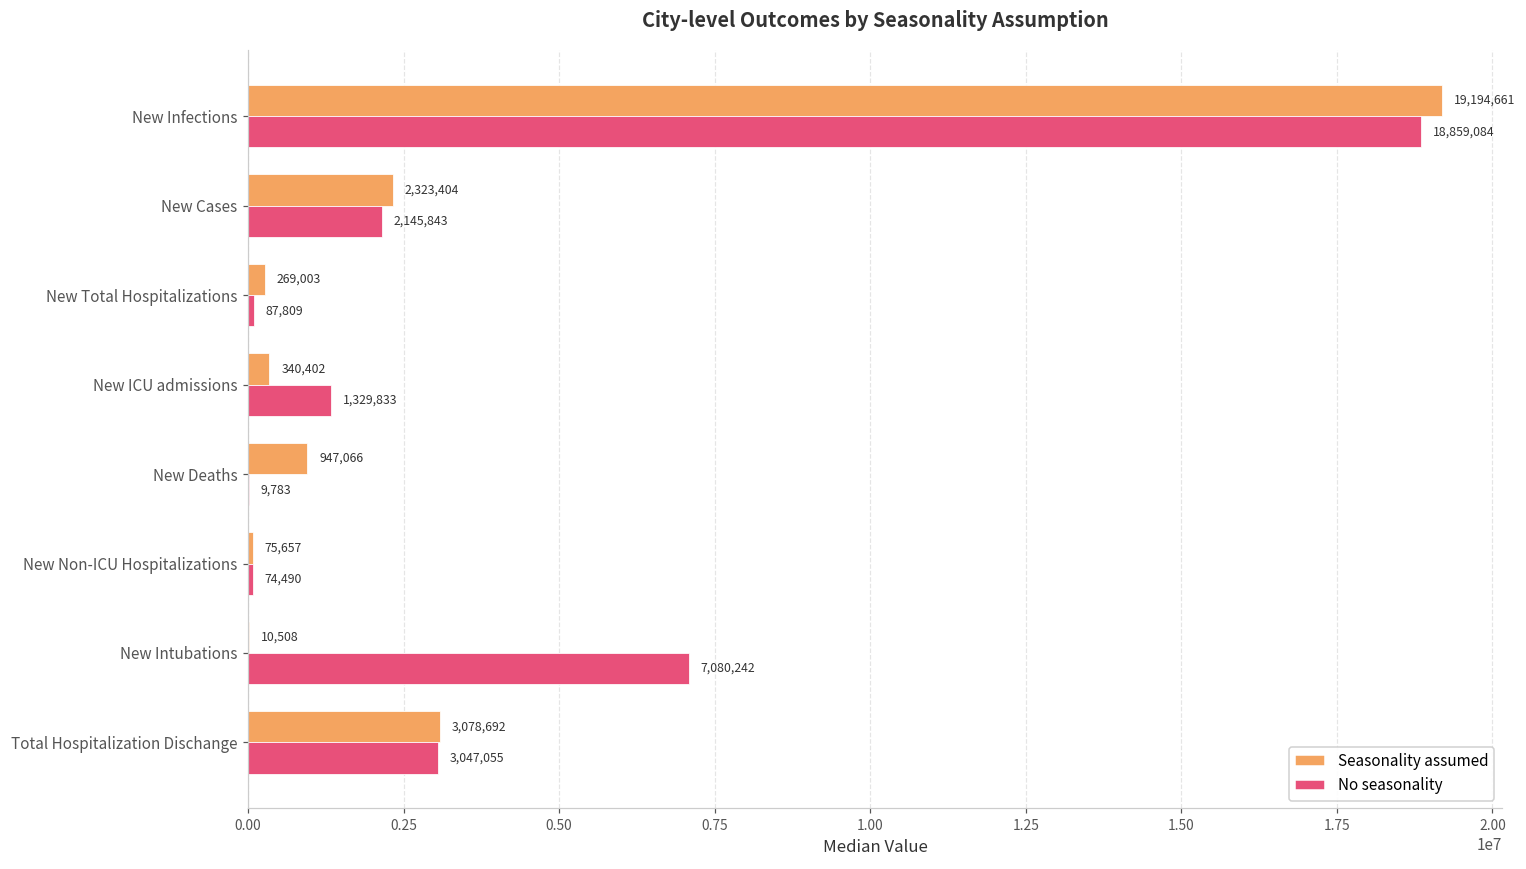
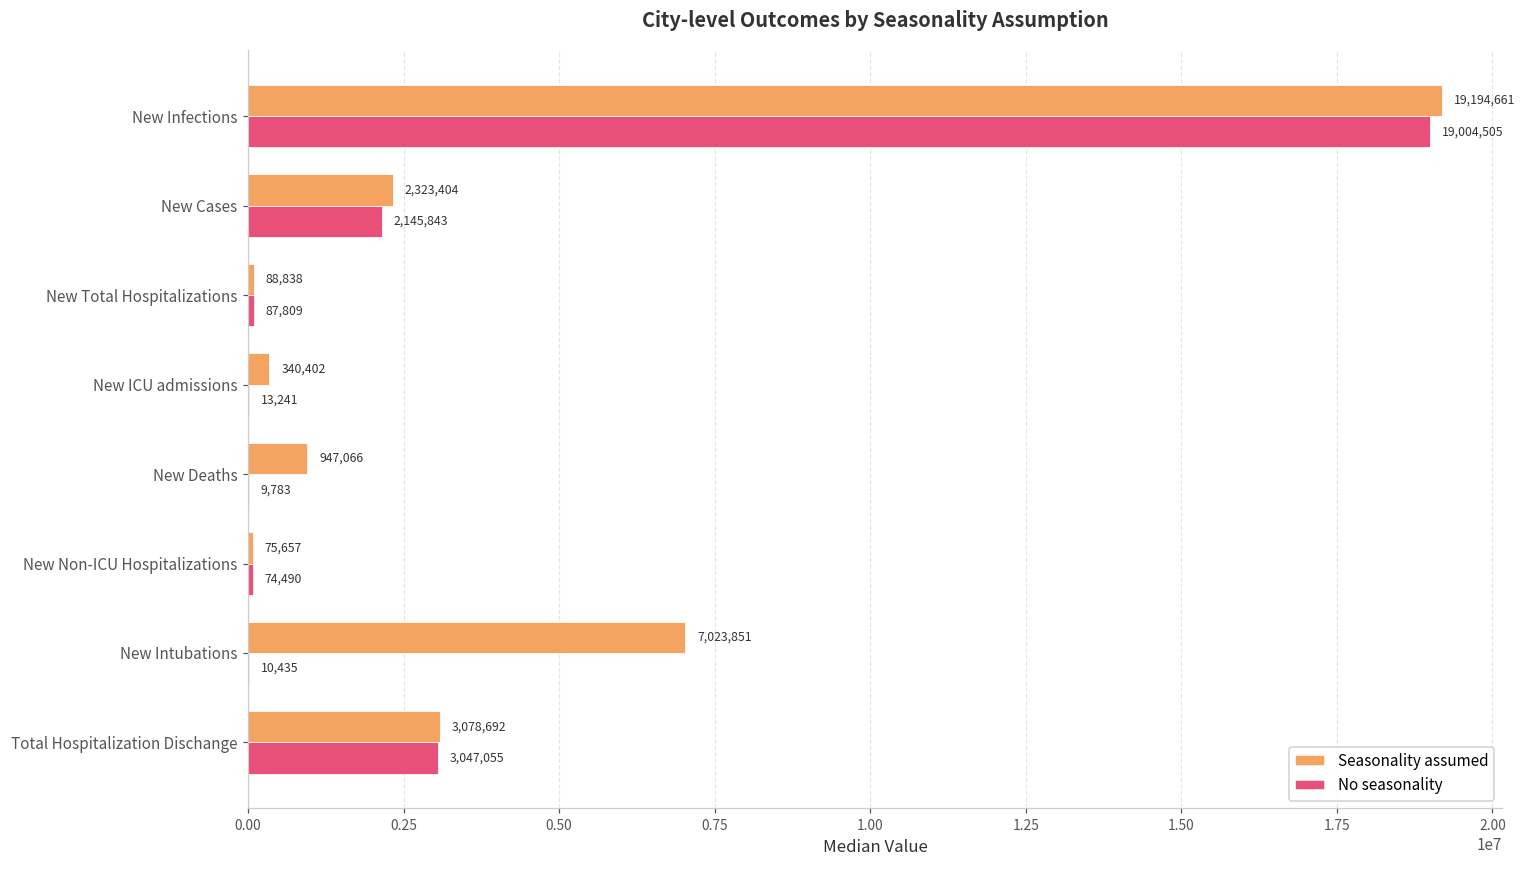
  {
    "Seasonality assumed": {
      "New Infections": "19,194,661",
      "New Cases": "2,323,404",
-     "New Total Hospitalizations": "269,003",
+     "New Total Hospitalizations": "88,838",
      "New ICU admissions": "340,402",
      "New Deaths": "947,066",
      "New Non-ICU Hospitalizations": "75,657",
-     "New Intubations": "10,508",
+     "New Intubations": "7,023,851",
      "Total Hospitalization Dischange": "3,078,692"
    },
    "No seasonality": {
-     "New Infections": "18,859,084",
+     "New Infections": "19,004,505",
      "New Cases": "2,145,843",
      "New Total Hospitalizations": "87,809",
-     "New ICU admissions": "1,329,833",
+     "New ICU admissions": "13,241",
      "New Deaths": "9,783",
      "New Non-ICU Hospitalizations": "74,490",
-     "New Intubations": "7,080,242",
+     "New Intubations": "10,435",
      "Total Hospitalization Dischange": "3,047,055"
    }
  }
